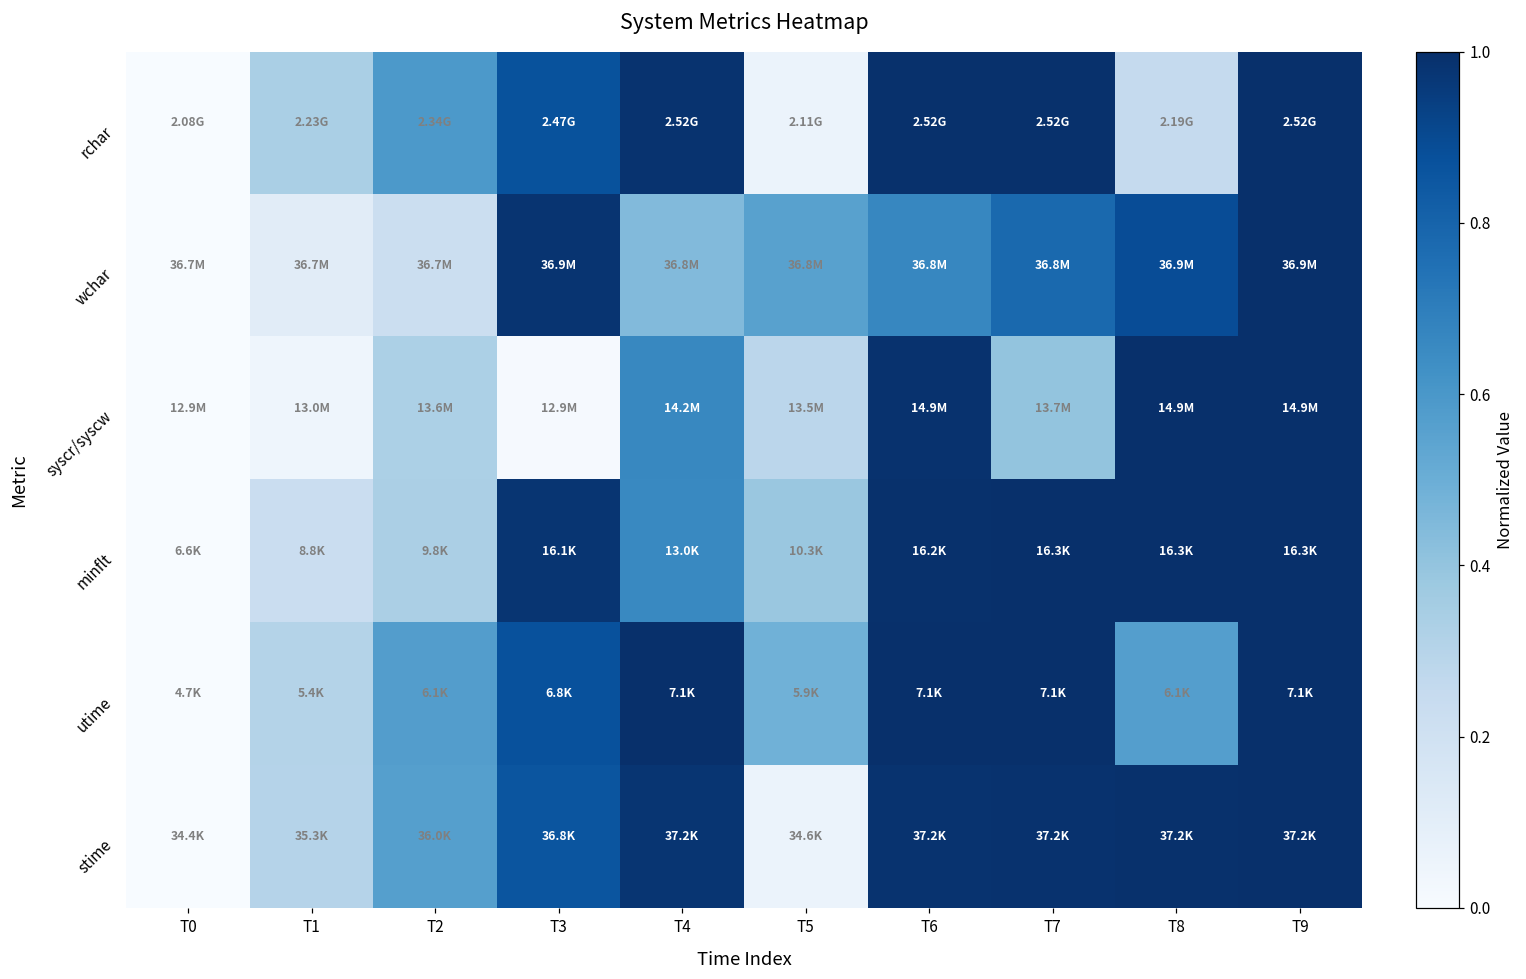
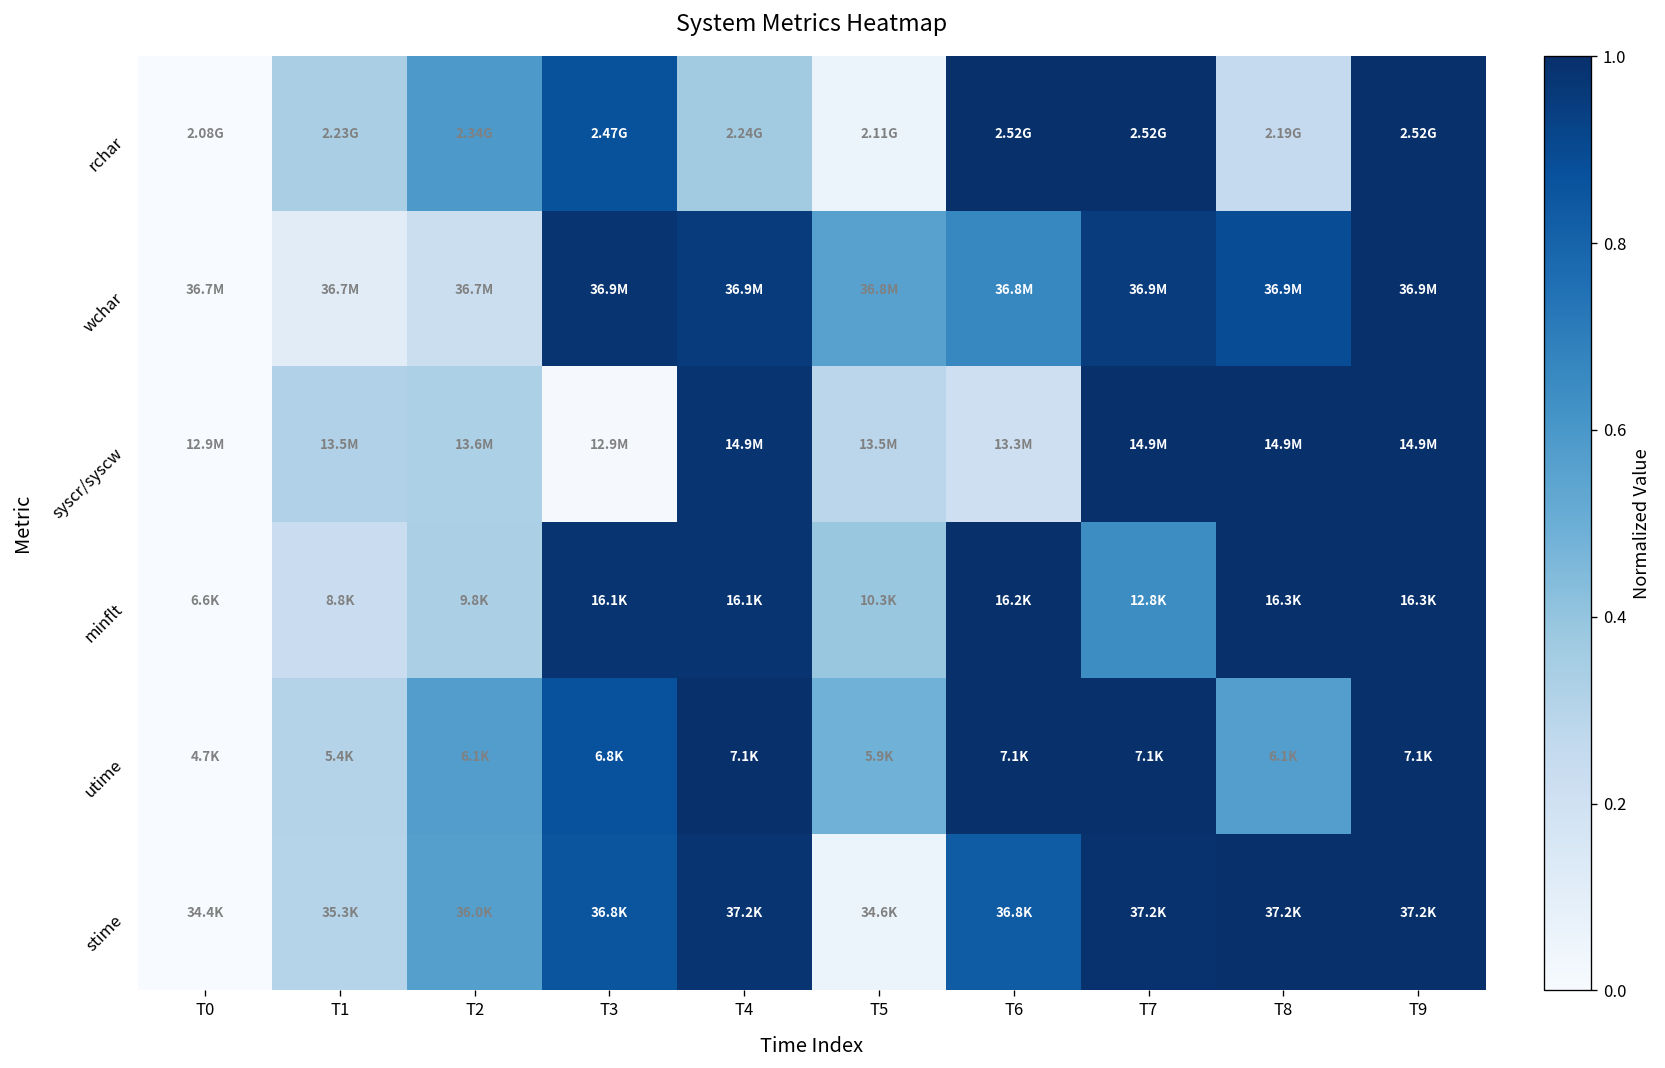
  {
    "rchar": {
      "T0": "2.08G",
      "T1": "2.23G",
      "T2": "2.34G",
      "T3": "2.47G",
-     "T4": "2.52G",
+     "T4": "2.24G",
      "T5": "2.11G",
      "T6": "2.52G",
      "T7": "2.52G",
      "T8": "2.19G",
      "T9": "2.52G"
    },
    "wchar": {
      "T0": "36.7M",
      "T1": "36.7M",
      "T2": "36.7M",
      "T3": "36.9M",
-     "T4": "36.8M",
+     "T4": "36.9M",
      "T5": "36.8M",
      "T6": "36.8M",
-     "T7": "36.8M",
+     "T7": "36.9M",
      "T8": "36.9M",
      "T9": "36.9M"
    },
    "syscr/syscw": {
      "T0": "12.9M",
-     "T1": "13.0M",
+     "T1": "13.5M",
      "T2": "13.6M",
      "T3": "12.9M",
-     "T4": "14.2M",
+     "T4": "14.9M",
      "T5": "13.5M",
-     "T6": "14.9M",
-     "T7": "13.7M",
+     "T6": "13.3M",
+     "T7": "14.9M",
      "T8": "14.9M",
      "T9": "14.9M"
    },
    "minflt": {
      "T0": "6.6K",
      "T1": "8.8K",
      "T2": "9.8K",
      "T3": "16.1K",
-     "T4": "13.0K",
+     "T4": "16.1K",
      "T5": "10.3K",
      "T6": "16.2K",
-     "T7": "16.3K",
+     "T7": "12.8K",
      "T8": "16.3K",
      "T9": "16.3K"
    },
    "utime": {
      "T0": "4.7K",
      "T1": "5.4K",
      "T2": "6.1K",
      "T3": "6.8K",
      "T4": "7.1K",
      "T5": "5.9K",
      "T6": "7.1K",
      "T7": "7.1K",
      "T8": "6.1K",
      "T9": "7.1K"
    },
    "stime": {
      "T0": "34.4K",
      "T1": "35.3K",
      "T2": "36.0K",
      "T3": "36.8K",
      "T4": "37.2K",
      "T5": "34.6K",
-     "T6": "37.2K",
+     "T6": "36.8K",
      "T7": "37.2K",
      "T8": "37.2K",
      "T9": "37.2K"
    }
  }
